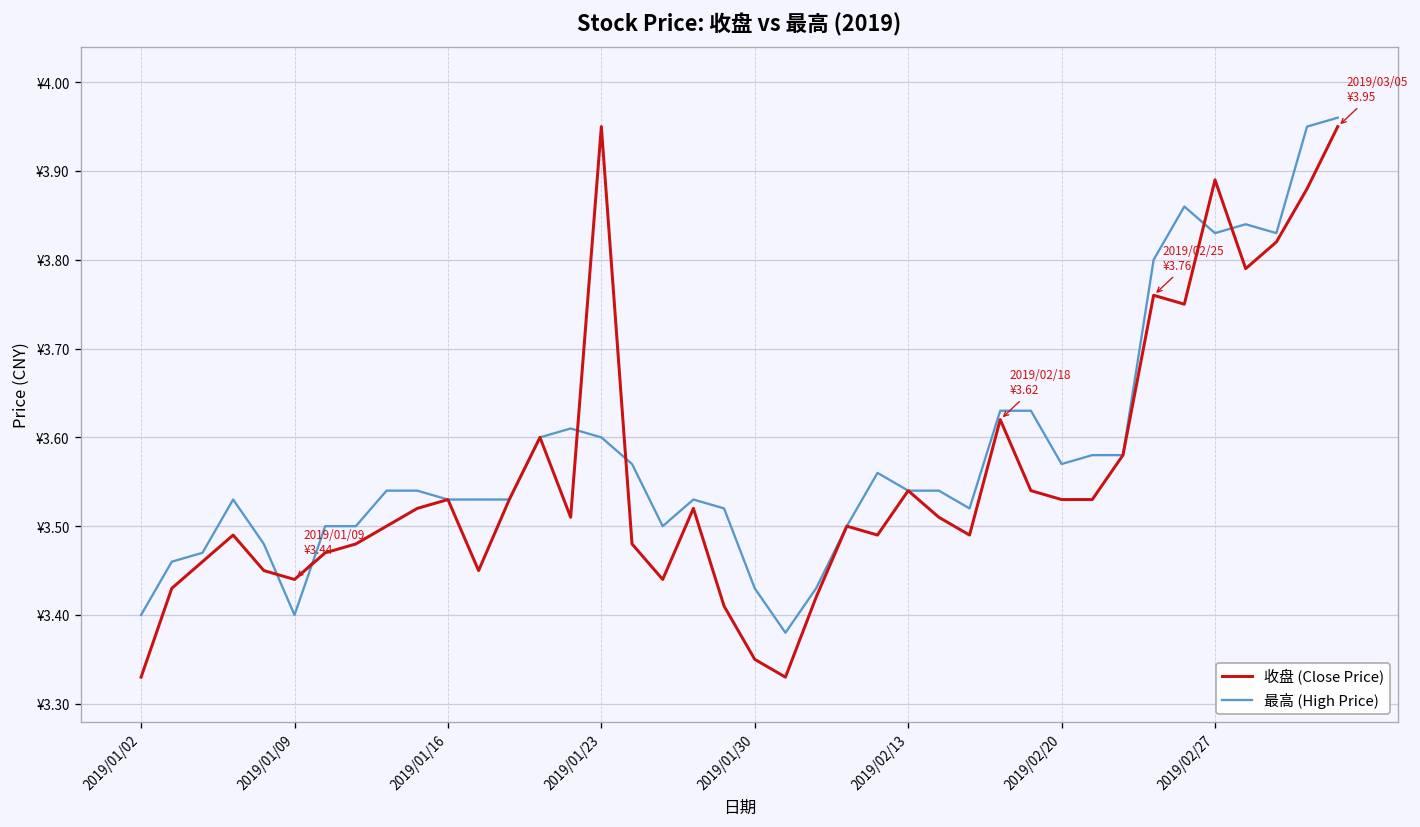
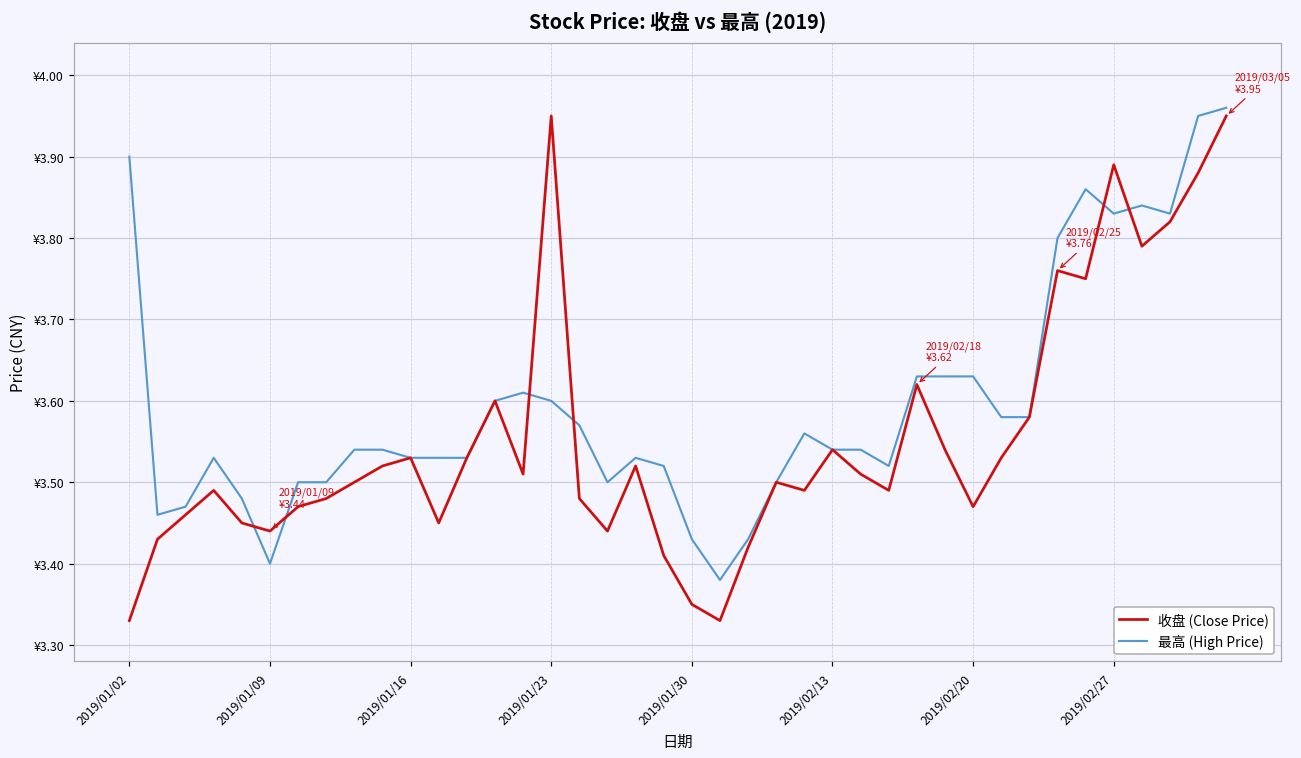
  {
    "收盘 (Close Price)": {
      "2019/01/02": "¥3.33",
      "2019/01/23": "¥3.95",
      "2019/01/30": "¥3.35",
-     "2019/02/20": "¥3.53",
+     "2019/02/20": "¥3.47",
      "2019/02/27": "¥3.89"
    },
    "最高 (High Price)": {
-     "2019/01/02": "¥3.4",
+     "2019/01/02": "¥3.9",
      "2019/01/09": "¥3.40",
      "2019/01/23": "¥3.60",
      "2019/01/30": "¥3.43",
-     "2019/02/20": "¥3.57",
+     "2019/02/20": "¥3.63",
      "2019/02/27": "¥3.83"
    }
  }
